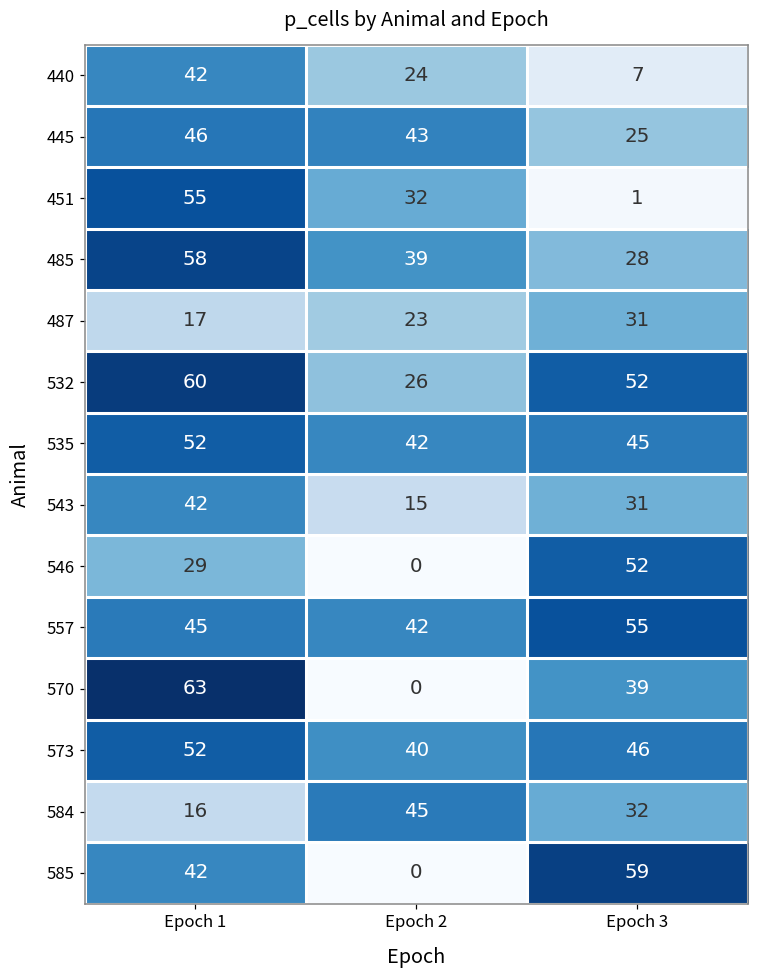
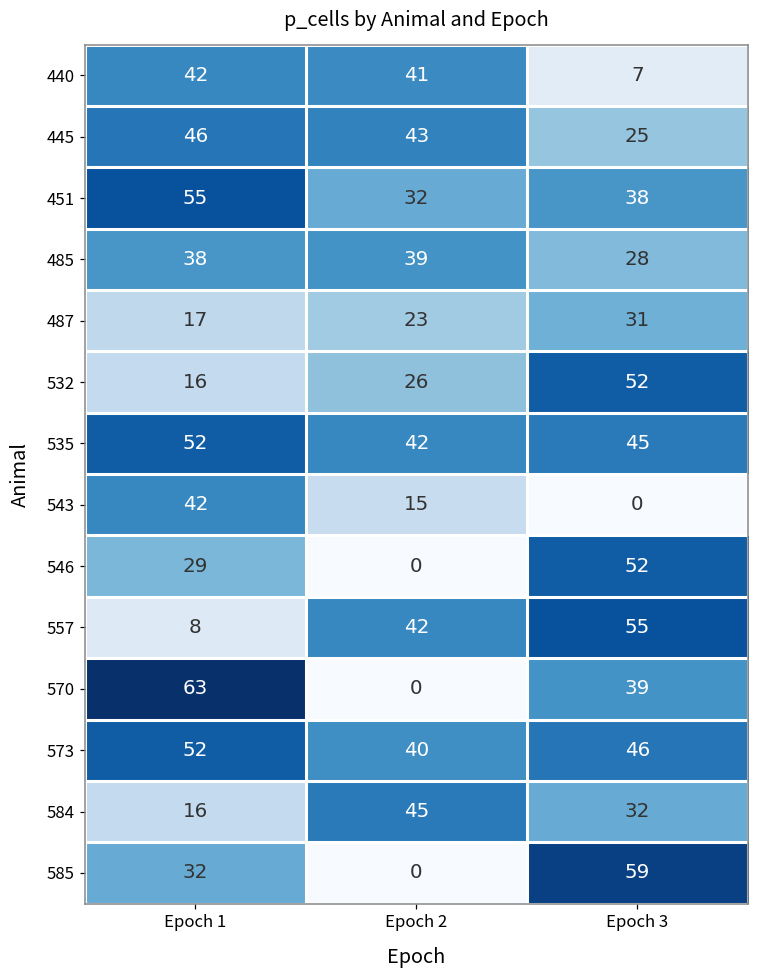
  {
    "440": {
      "Epoch 1": 42,
-     "Epoch 2": 24,
+     "Epoch 2": 41,
      "Epoch 3": 7
    },
    "445": {
      "Epoch 1": 46,
      "Epoch 2": 43,
      "Epoch 3": 25
    },
    "451": {
      "Epoch 1": 55,
      "Epoch 2": 32,
-     "Epoch 3": 1
+     "Epoch 3": 38
    },
    "485": {
-     "Epoch 1": 58,
+     "Epoch 1": 38,
      "Epoch 2": 39,
      "Epoch 3": 28
    },
    "487": {
      "Epoch 1": 17,
      "Epoch 2": 23,
      "Epoch 3": 31
    },
    "532": {
-     "Epoch 1": 60,
+     "Epoch 1": 16,
      "Epoch 2": 26,
      "Epoch 3": 52
    },
    "535": {
      "Epoch 1": 52,
      "Epoch 2": 42,
      "Epoch 3": 45
    },
    "543": {
      "Epoch 1": 42,
      "Epoch 2": 15,
-     "Epoch 3": 31
+     "Epoch 3": 0
    },
    "546": {
      "Epoch 1": 29,
      "Epoch 2": 0,
      "Epoch 3": 52
    },
    "557": {
-     "Epoch 1": 45,
+     "Epoch 1": 8,
      "Epoch 2": 42,
      "Epoch 3": 55
    },
    "570": {
      "Epoch 1": 63,
      "Epoch 2": 0,
      "Epoch 3": 39
    },
    "573": {
      "Epoch 1": 52,
      "Epoch 2": 40,
      "Epoch 3": 46
    },
    "584": {
      "Epoch 1": 16,
      "Epoch 2": 45,
      "Epoch 3": 32
    },
    "585": {
-     "Epoch 1": 42,
+     "Epoch 1": 32,
      "Epoch 2": 0,
      "Epoch 3": 59
    }
  }
